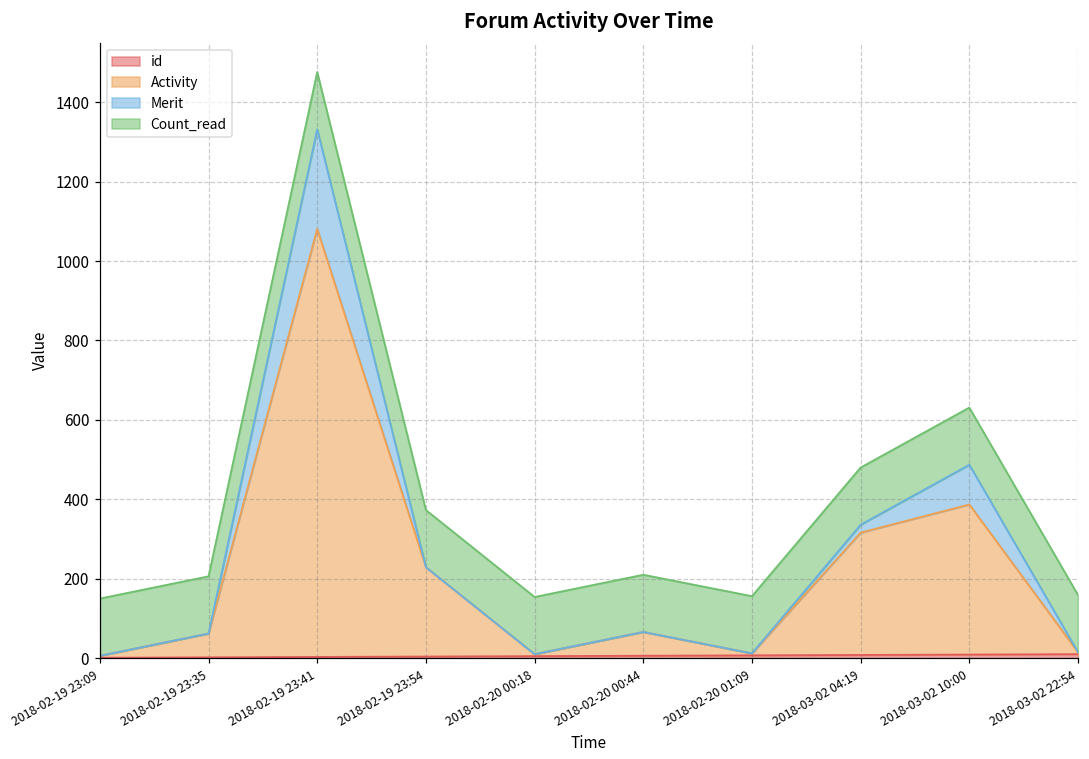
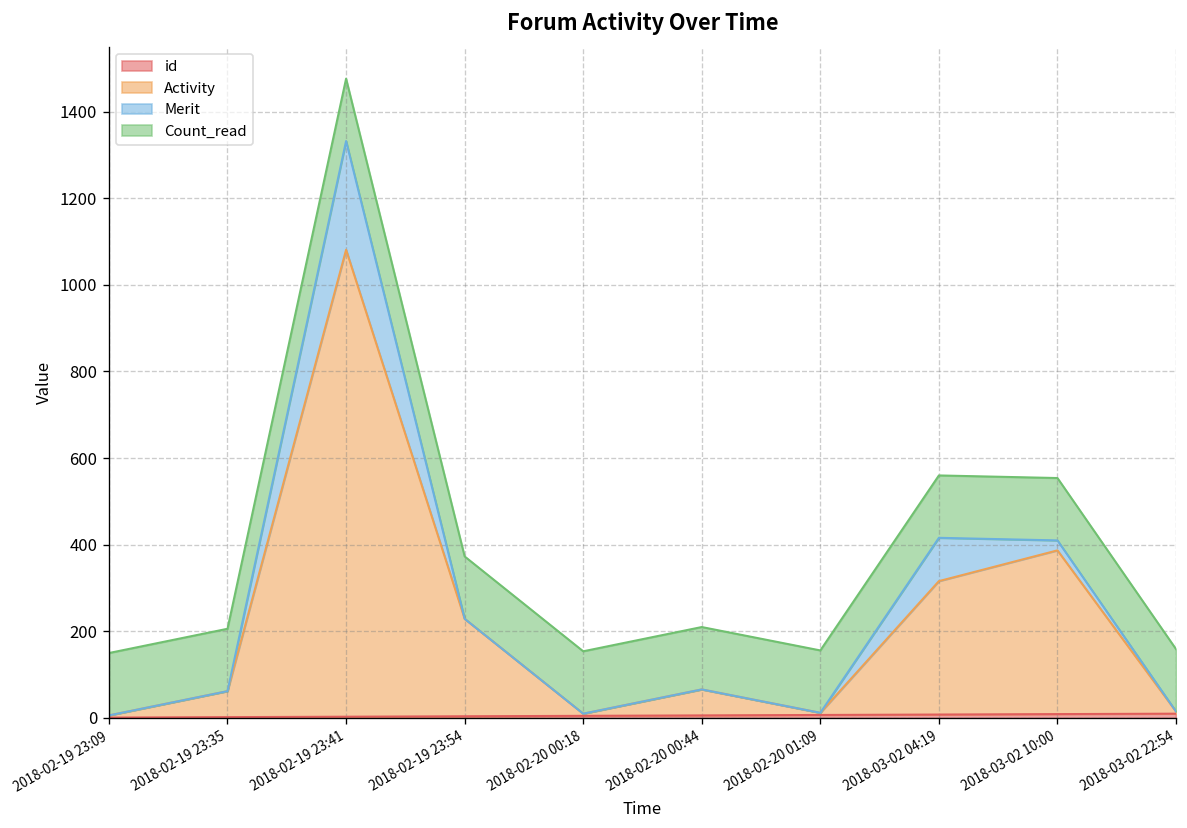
  {
    "Merit": {
      "2018-02-19 23:41": 250,
-     "2018-03-02 04:19": 20,
-     "2018-03-02 10:00": 100
+     "2018-03-02 04:19": 100,
+     "2018-03-02 10:00": 20
    },
    "Count_read": {
      "2018-02-19 23:09": 140,
      "2018-02-19 23:35": 140,
      "2018-02-19 23:41": 140,
      "2018-02-19 23:54": 140,
      "2018-02-20 00:18": 140,
      "2018-02-20 00:44": 140,
      "2018-02-20 01:09": 140,
      "2018-03-02 04:19": 140,
      "2018-03-02 10:00": 140,
      "2018-03-02 22:54": 140
    }
  }
